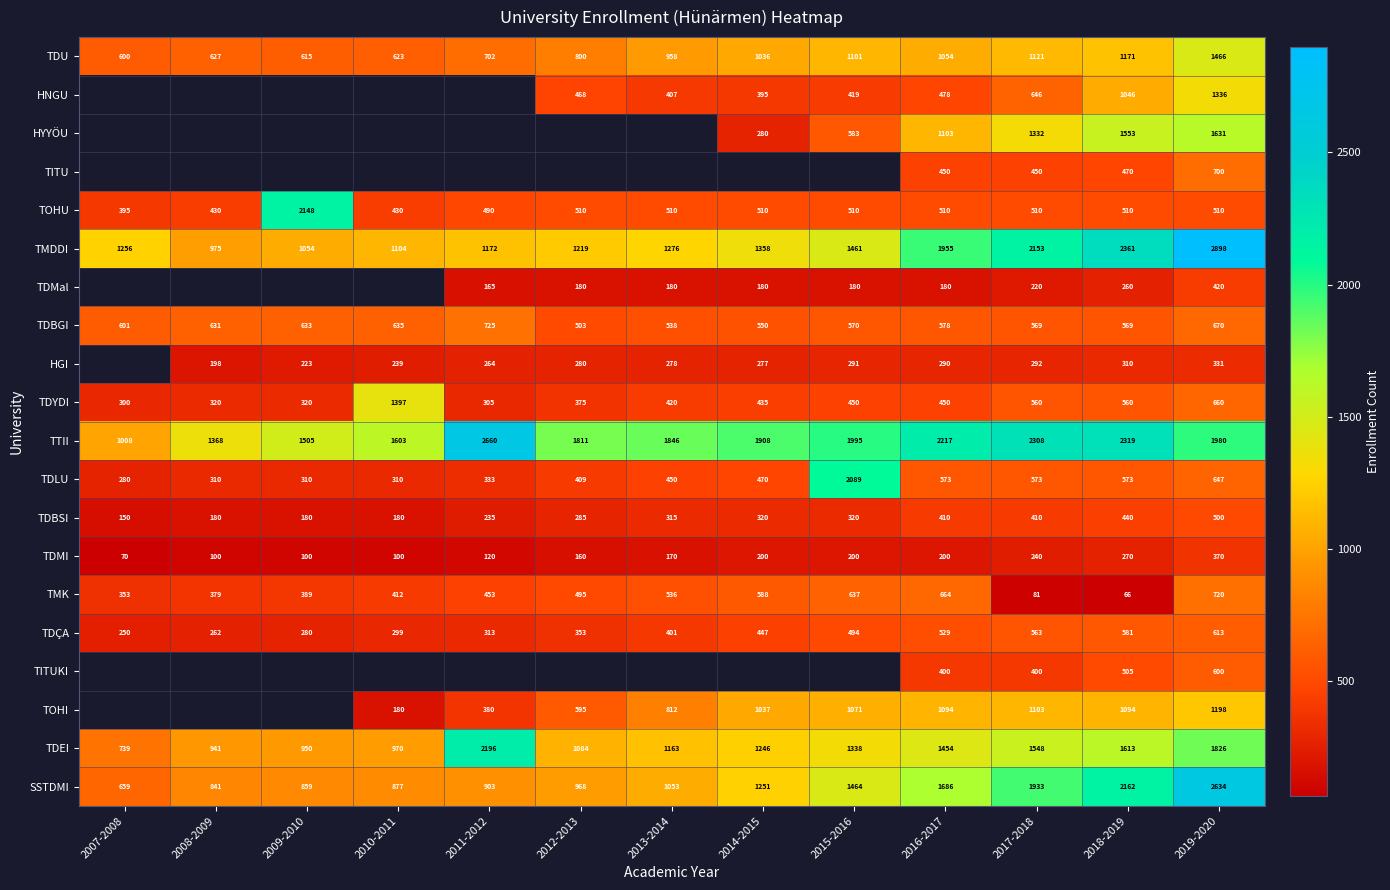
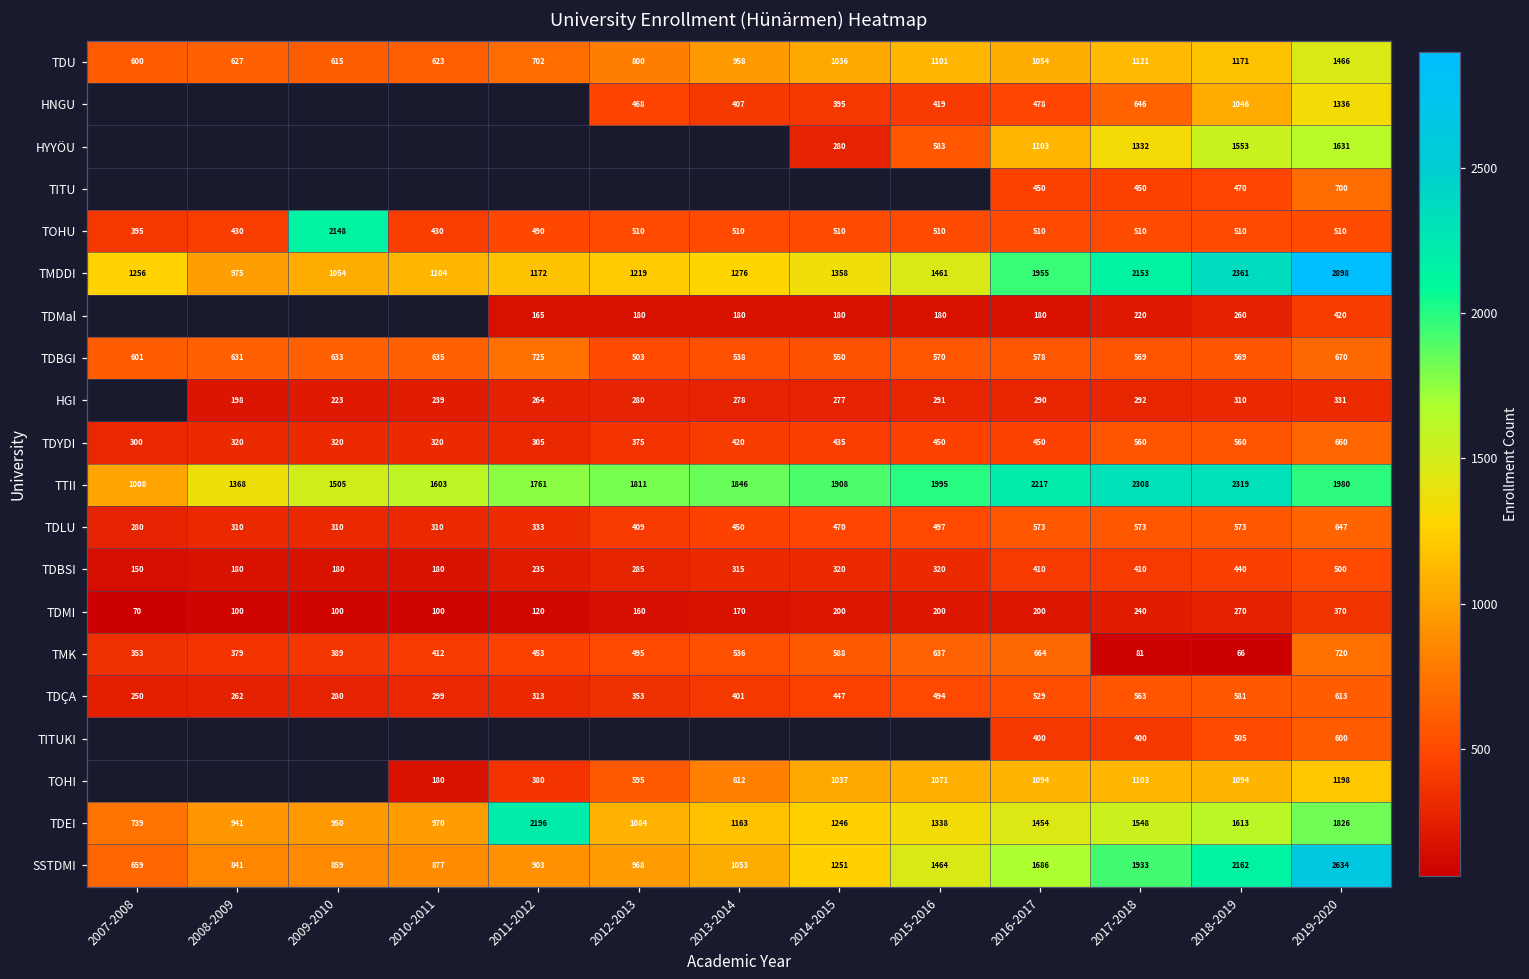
  {
    "TDYDI": {
      "2007-2008": 300,
      "2008-2009": 320,
      "2009-2010": 320,
-     "2010-2011": 1397,
+     "2010-2011": 320,
      "2011-2012": 305,
      "2012-2013": 375,
      "2013-2014": 420,
      "2014-2015": 435,
      "2015-2016": 450,
      "2016-2017": 450,
      "2017-2018": 560,
      "2018-2019": 560,
      "2019-2020": 660
    },
    "TTII": {
      "2007-2008": 1008,
      "2008-2009": 1368,
      "2009-2010": 1505,
      "2010-2011": 1603,
-     "2011-2012": 2660,
+     "2011-2012": 1761,
      "2012-2013": 1811,
      "2013-2014": 1846,
      "2014-2015": 1908,
      "2015-2016": 1995,
      "2016-2017": 2217,
      "2017-2018": 2308,
      "2018-2019": 2319,
      "2019-2020": 1980
    },
    "TDLU": {
      "2007-2008": 280,
      "2008-2009": 310,
      "2009-2010": 310,
      "2010-2011": 310,
      "2011-2012": 333,
      "2012-2013": 409,
      "2013-2014": 450,
      "2014-2015": 470,
-     "2015-2016": 2089,
+     "2015-2016": 497,
      "2016-2017": 573,
      "2017-2018": 573,
      "2018-2019": 573,
      "2019-2020": 647
    }
  }
